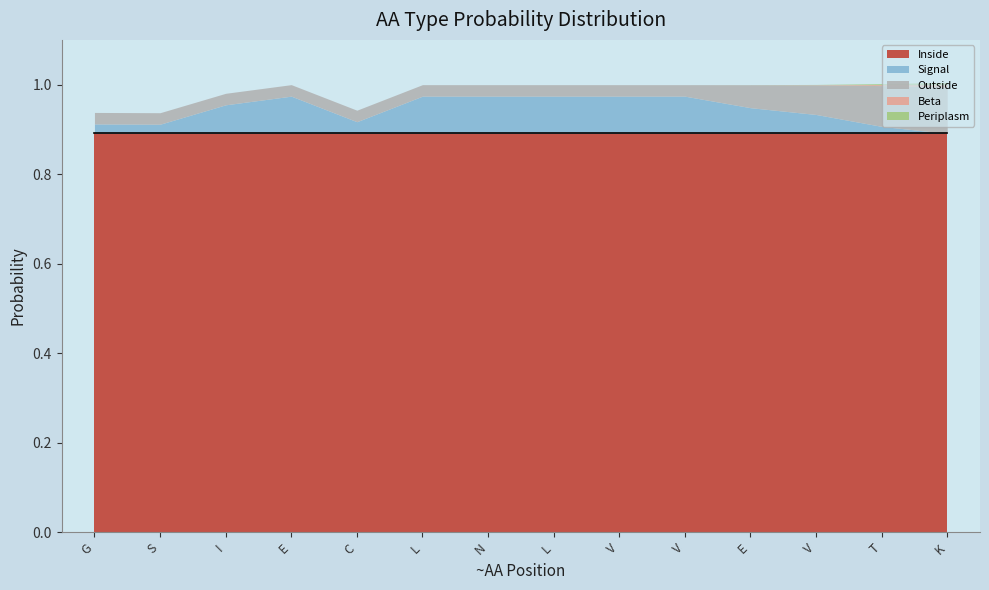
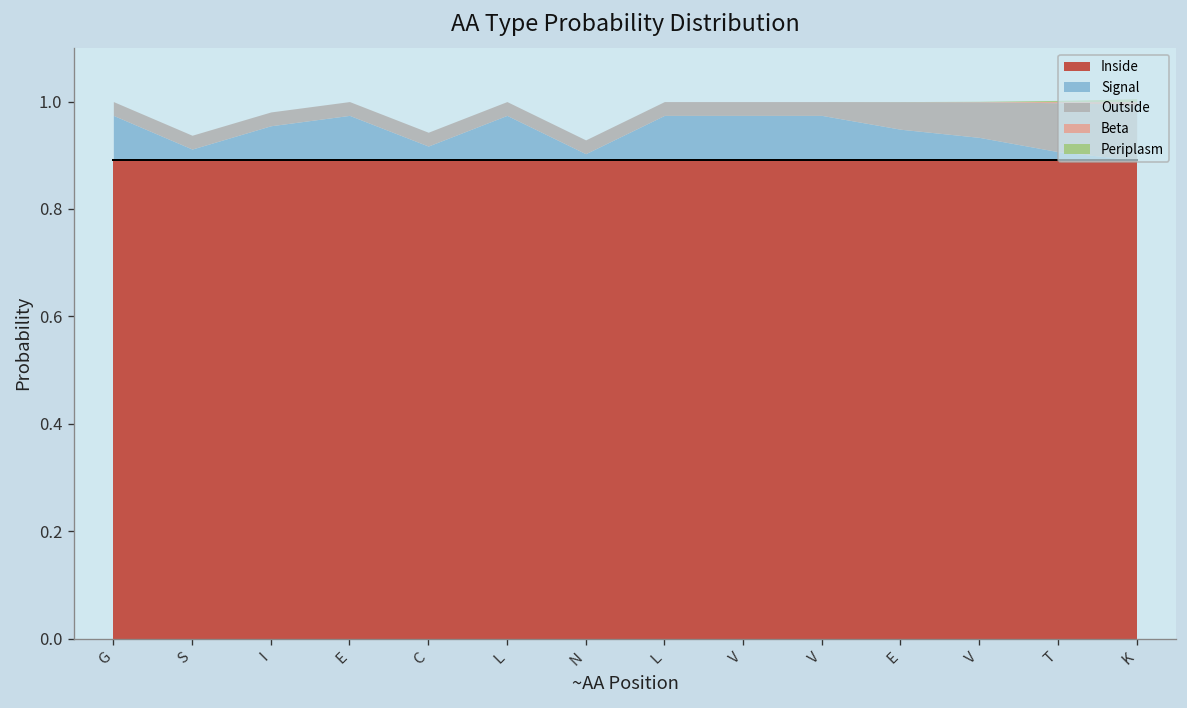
  {
    "Inside": {
      "G": 0.89,
      "S": 0.89,
      "I": 0.89,
      "C": 0.89,
      "N": 0.89,
      "T": 0.89
    },
    "Signal": {
-     "G": 0.02,
+     "G": 0.08,
      "S": 0.02,
      "I": 0.06,
      "C": 0.03,
-     "N": 0.08,
+     "N": 0.01,
      "T": 0.02
    }
  }
